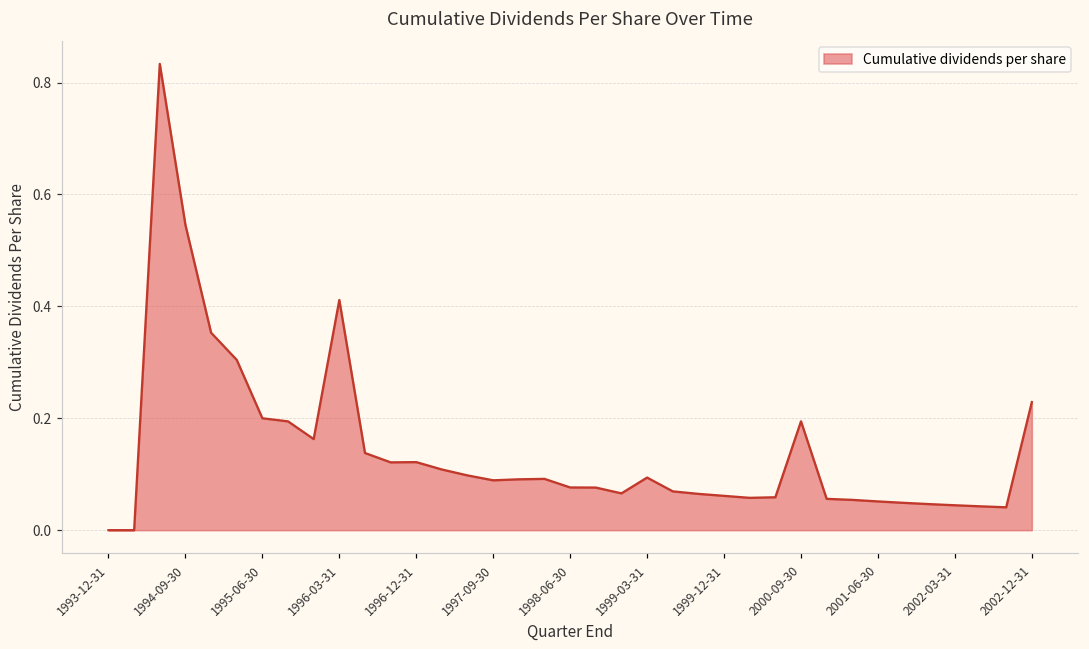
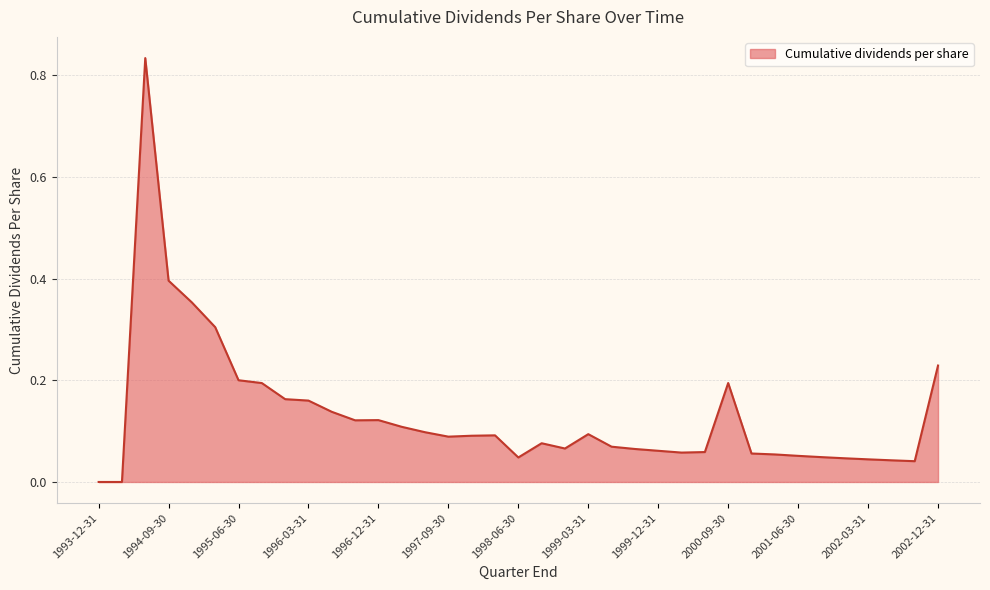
  {
    "1993-12-31": 0.00,
-   "1994-09-30": 0.55,
+   "1994-09-30": 0.40,
    "1995-06-30": 0.20,
-   "1996-03-31": 0.41,
+   "1996-03-31": 0.16,
    "1996-12-31": 0.12,
    "1997-09-30": 0.09,
-   "1998-06-30": 0.08,
+   "1998-06-30": 0.05,
    "1999-03-31": 0.09,
    "1999-12-31": 0.06,
    "2000-09-30": 0.19,
    "2001-06-30": 0.05,
    "2002-03-31": 0.04,
    "2002-12-31": 0.23
  }
